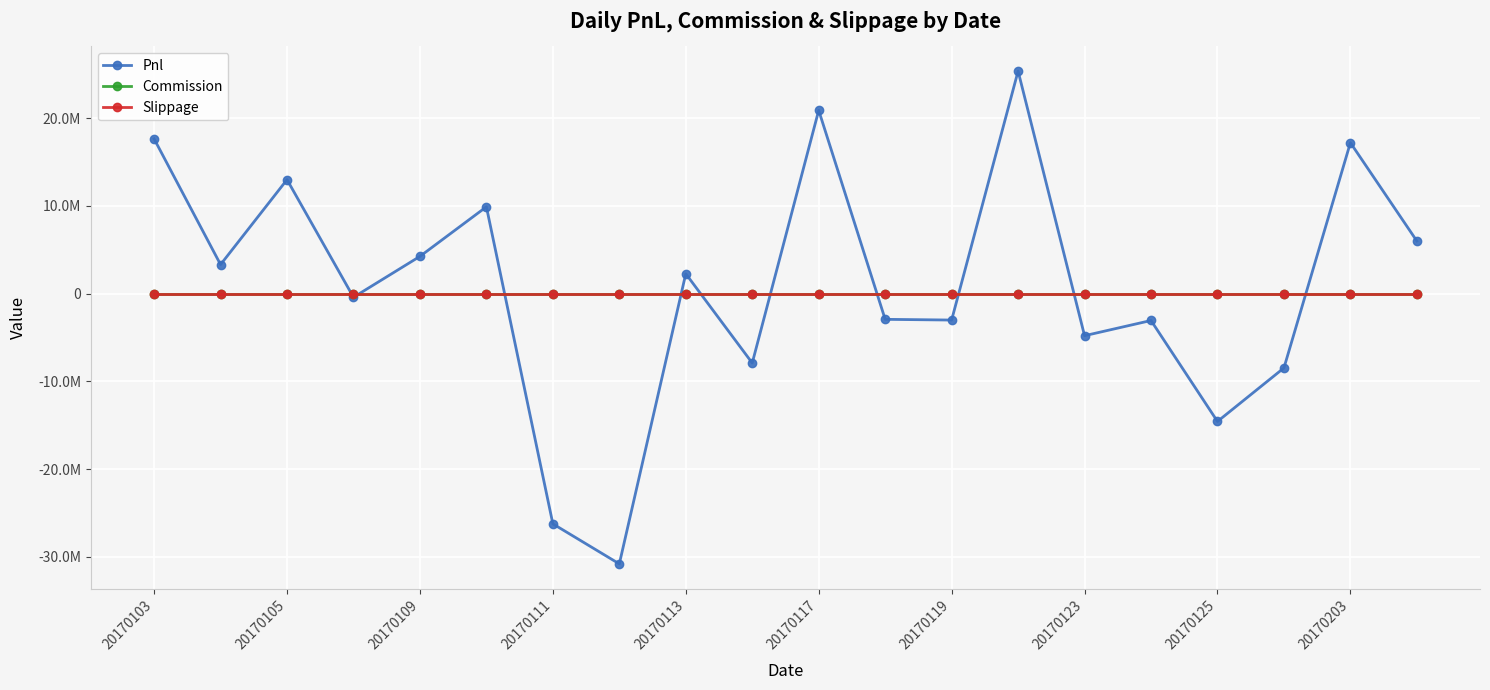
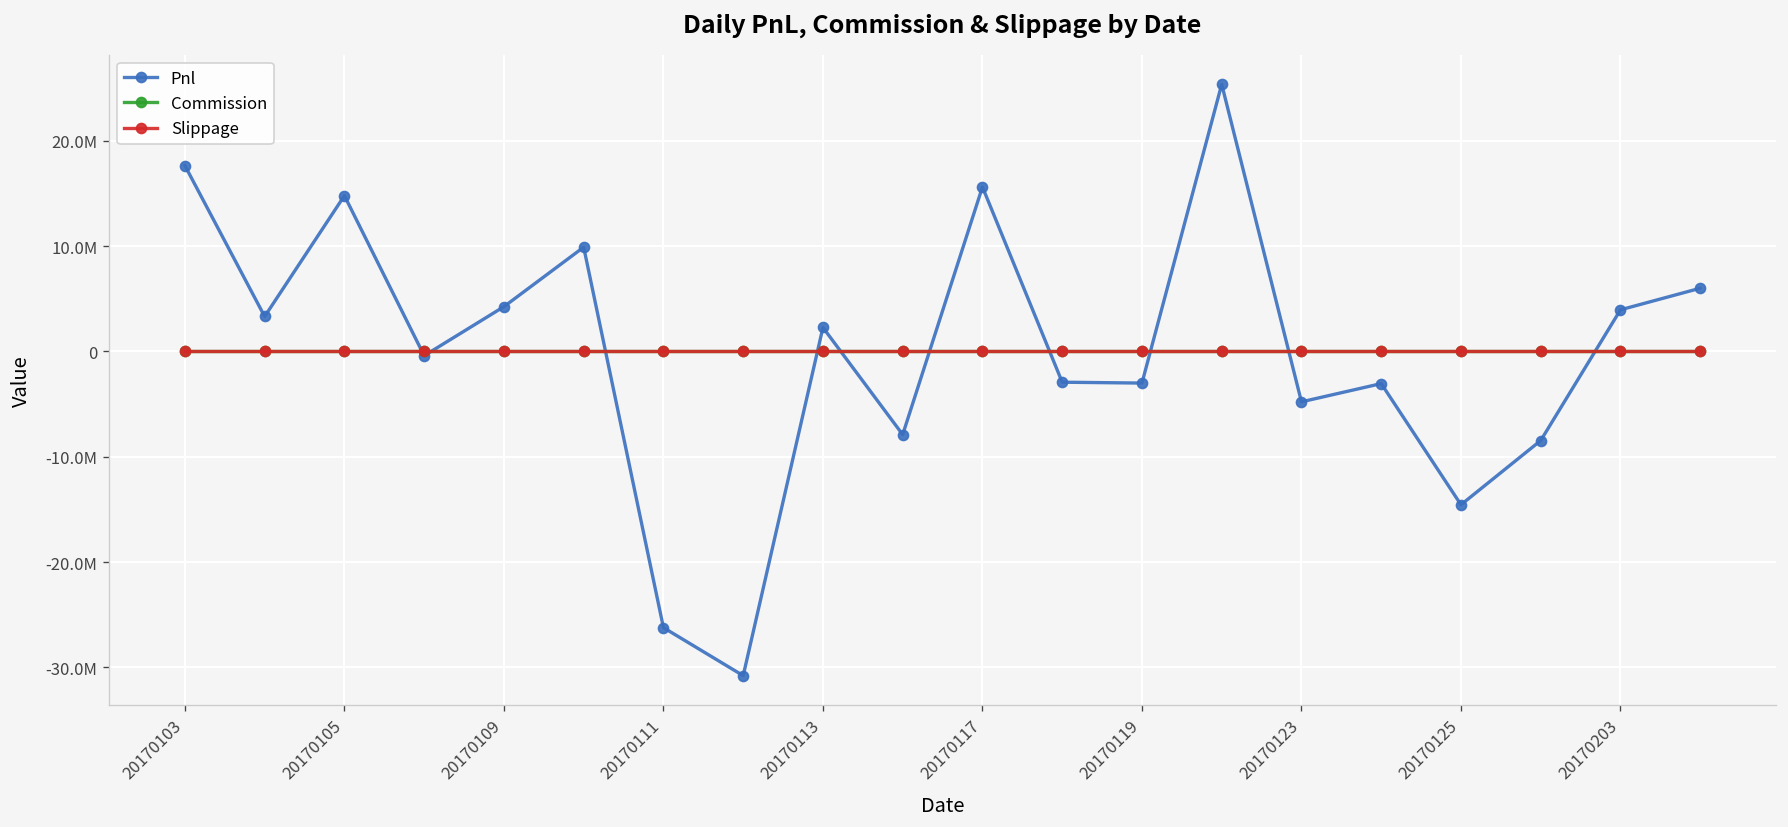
  {
    "Pnl": {
      "20170103": 18000000,
-     "20170105": 13000000,
+     "20170105": 15000000,
      "20170109": 4000000,
      "20170111": -26000000,
      "20170113": 2000000,
-     "20170117": 21000000,
+     "20170117": 16000000,
      "20170119": -3000000,
      "20170123": -5000000,
      "20170125": -15000000,
-     "20170203": 17000000
+     "20170203": 4000000
    },
    "Slippage": {
      "20170103": 0,
      "20170105": 0,
      "20170109": 0,
      "20170111": 0,
      "20170113": 0,
      "20170117": 0,
      "20170119": 0,
      "20170123": 0,
      "20170125": 0,
      "20170203": 0
    }
  }
